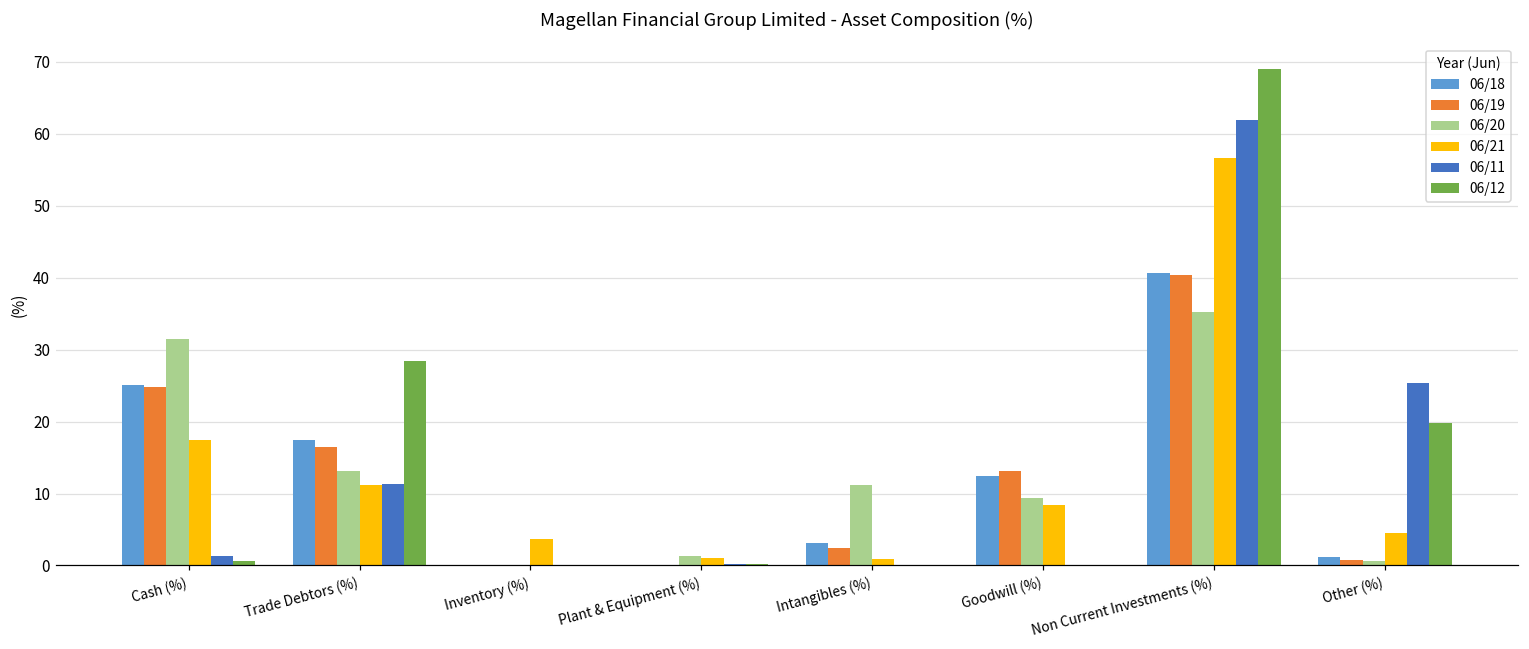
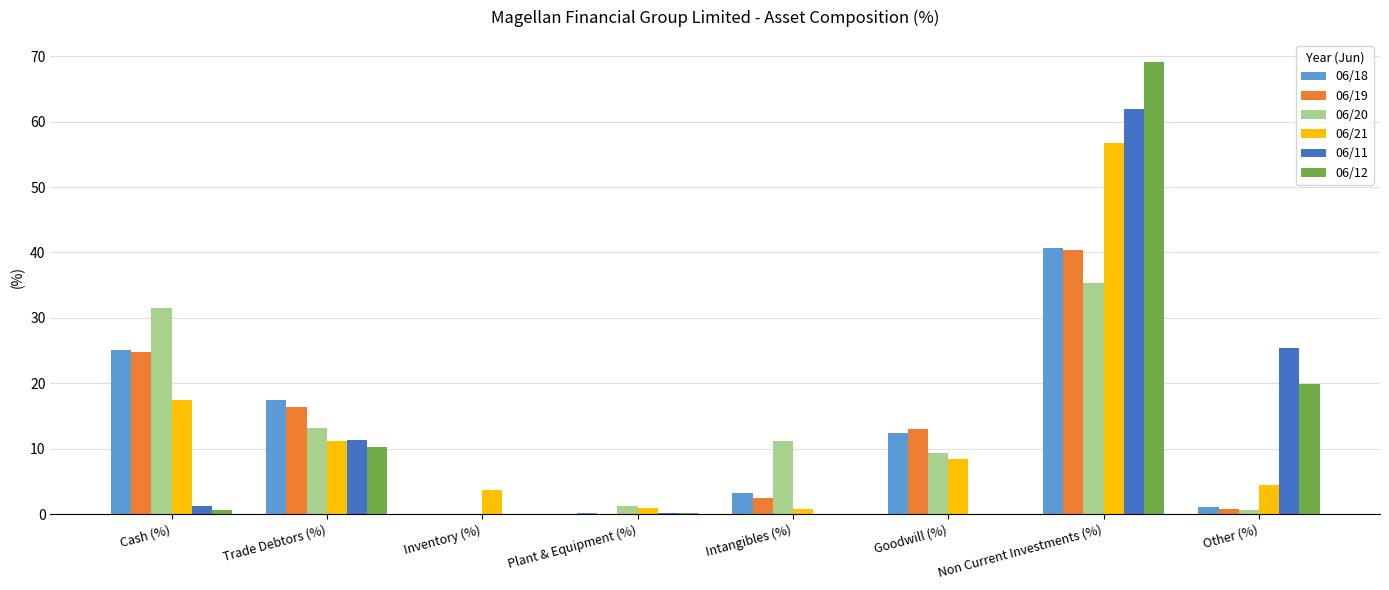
  {
    "06/19": {
      "Cash (%)": 25,
      "Trade Debtors (%)": 16,
      "Inventory (%)": 0,
      "Intangibles (%)": 2,
      "Goodwill (%)": 13,
      "Non Current Investments (%)": 40,
      "Other (%)": 1
    },
    "06/20": {
      "Cash (%)": 32,
      "Trade Debtors (%)": 13,
      "Inventory (%)": 0,
      "Plant & Equipment (%)": 1,
      "Intangibles (%)": 11,
      "Goodwill (%)": 9,
      "Non Current Investments (%)": 35,
      "Other (%)": 1
    },
    "06/21": {
      "Cash (%)": 17,
      "Trade Debtors (%)": 11,
      "Inventory (%)": 4,
      "Plant & Equipment (%)": 1,
      "Intangibles (%)": 1,
      "Goodwill (%)": 8,
      "Non Current Investments (%)": 57,
      "Other (%)": 4
    },
    "06/12": {
      "Cash (%)": 1,
-     "Trade Debtors (%)": 28,
+     "Trade Debtors (%)": 10,
      "Inventory (%)": 0,
      "Intangibles (%)": 0,
      "Goodwill (%)": 0,
      "Non Current Investments (%)": 69,
      "Other (%)": 20
    }
  }
